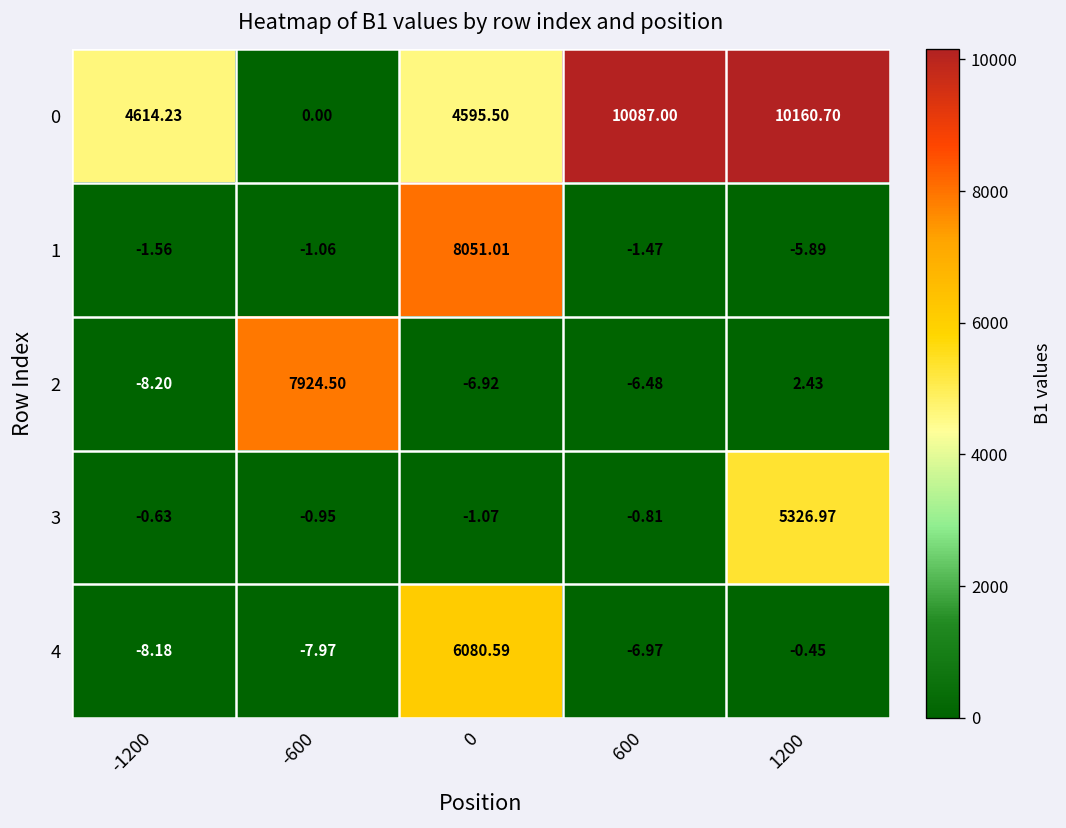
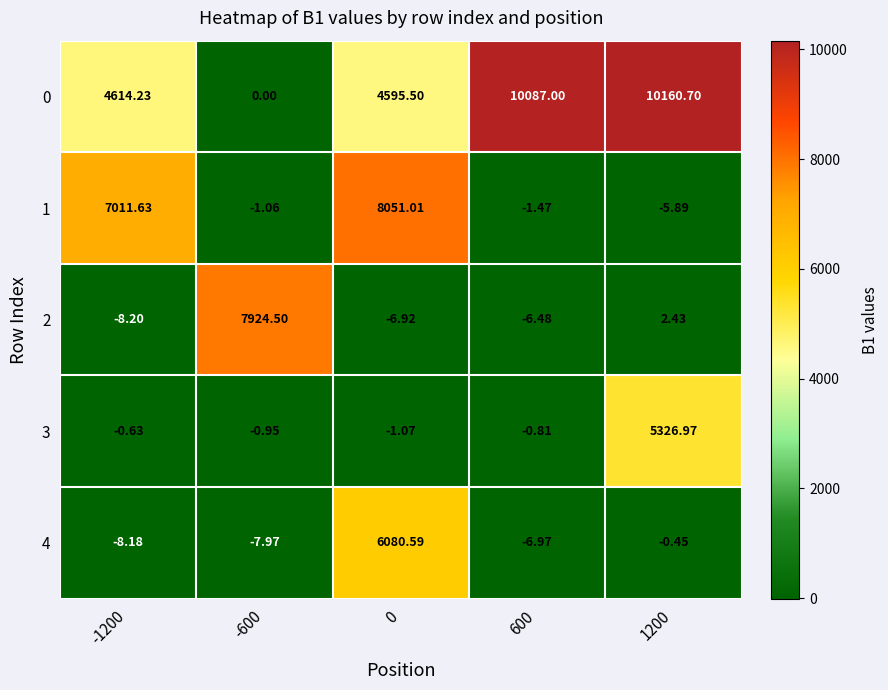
  {
    "0": {
      "-1200": 4614.23,
      "-600": 0.00,
      "0": 4595.50,
      "600": 10087.00,
      "1200": 10160.70
    },
    "1": {
-     "-1200": -1.56,
+     "-1200": 7011.63,
      "-600": -1.06,
      "0": 8051.01,
      "600": -1.47,
      "1200": -5.89
    },
    "2": {
      "-1200": -8.20,
      "-600": 7924.50,
      "0": -6.92,
      "600": -6.48,
      "1200": 2.43
    },
    "3": {
      "-1200": -0.63,
      "-600": -0.95,
      "0": -1.07,
      "600": -0.81,
      "1200": 5326.97
    },
    "4": {
      "-1200": -8.18,
      "-600": -7.97,
      "0": 6080.59,
      "600": -6.97,
      "1200": -0.45
    }
  }
